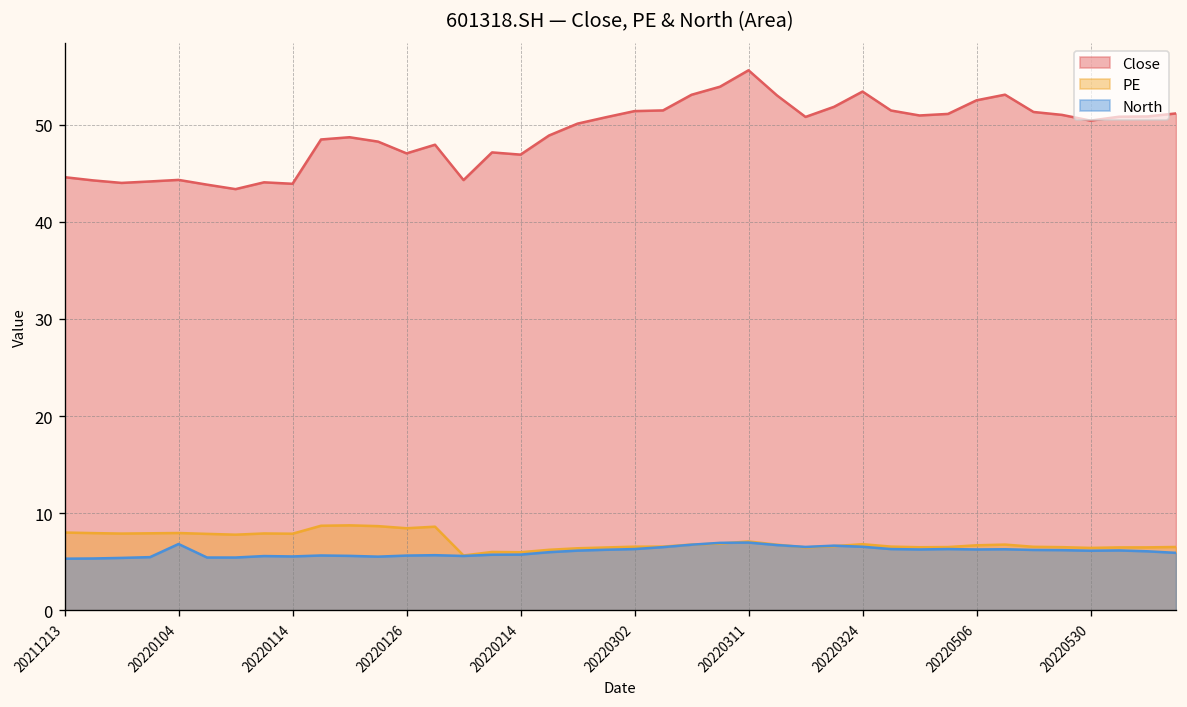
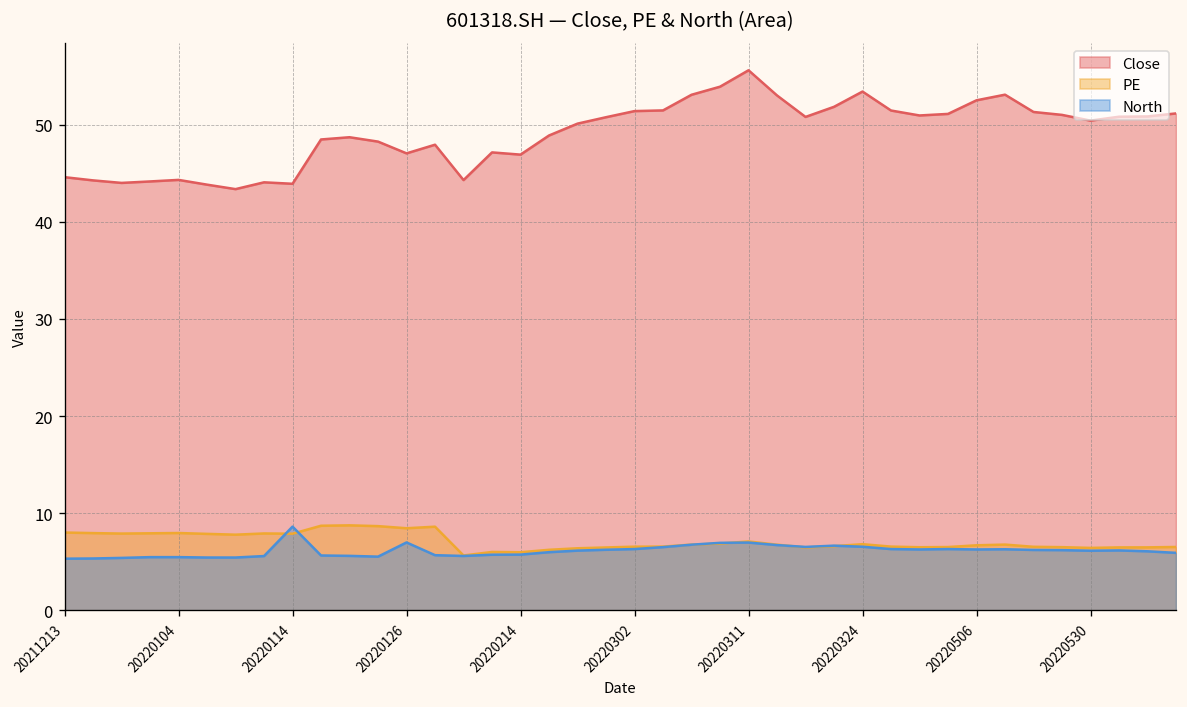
  {
    "North": {
      "20211213": 5,
-     "20220104": 7,
-     "20220114": 6,
-     "20220126": 6,
+     "20220104": 5,
+     "20220114": 9,
+     "20220126": 7,
      "20220506": 6
    }
  }
